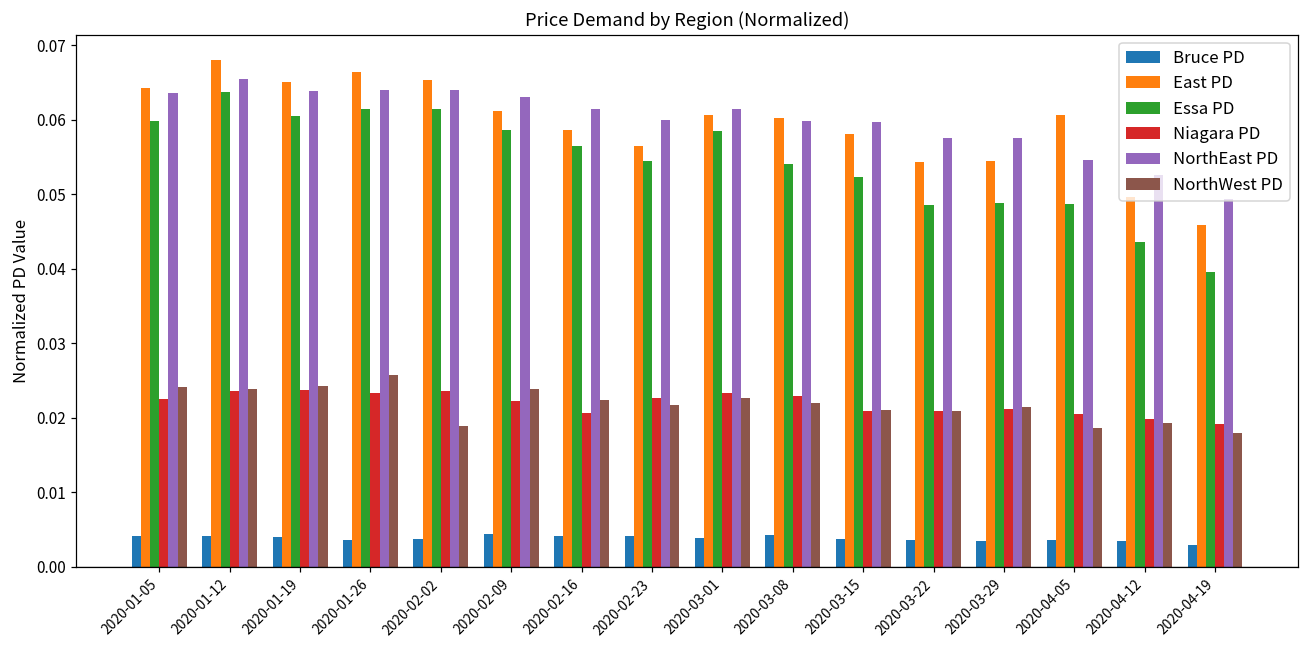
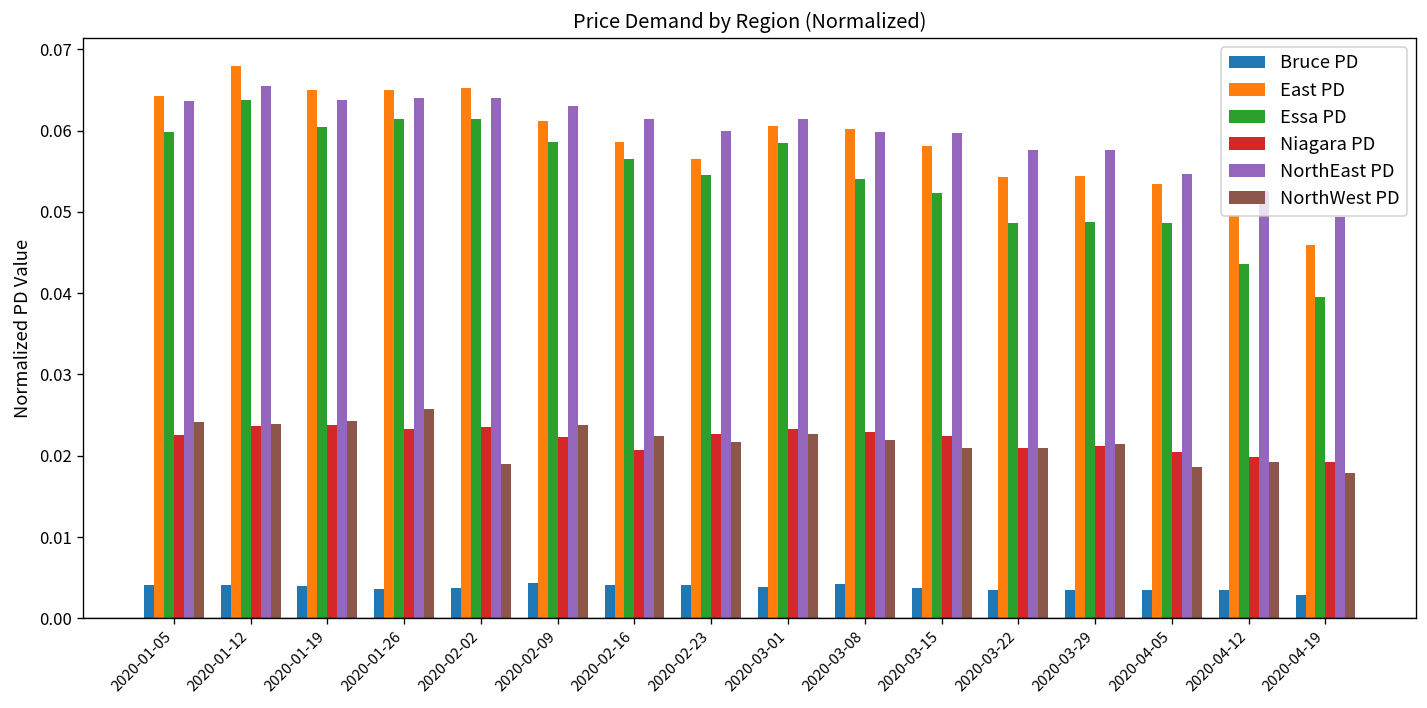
  {
    "Bruce PD": {
      "2020-01-05": 0.004,
      "2020-01-12": 0.004,
      "2020-01-19": 0.004,
      "2020-01-26": 0.004,
      "2020-02-02": 0.004,
      "2020-02-09": 0.004,
      "2020-02-16": 0.004,
      "2020-02-23": 0.004,
      "2020-03-01": 0.004,
      "2020-03-08": 0.004,
      "2020-03-15": 0.004,
      "2020-03-22": 0.004,
      "2020-03-29": 0.004,
      "2020-04-05": 0.004,
      "2020-04-12": 0.003,
      "2020-04-19": 0.003
    },
    "East PD": {
      "2020-01-05": 0.064,
      "2020-01-12": 0.068,
      "2020-01-19": 0.065,
-     "2020-01-26": 0.066,
+     "2020-01-26": 0.065,
      "2020-02-02": 0.065,
      "2020-02-09": 0.061,
      "2020-02-16": 0.059,
      "2020-02-23": 0.056,
      "2020-03-01": 0.061,
      "2020-03-08": 0.060,
      "2020-03-15": 0.058,
      "2020-03-22": 0.054,
      "2020-03-29": 0.054,
-     "2020-04-05": 0.061,
+     "2020-04-05": 0.053,
      "2020-04-19": 0.046
    },
    "Essa PD": {
      "2020-01-05": 0.060,
      "2020-01-12": 0.064,
      "2020-01-19": 0.060,
      "2020-01-26": 0.061,
      "2020-02-02": 0.061,
      "2020-02-09": 0.059,
      "2020-02-16": 0.056,
      "2020-02-23": 0.055,
      "2020-03-01": 0.058,
      "2020-03-08": 0.054,
      "2020-03-15": 0.052,
      "2020-03-22": 0.049,
      "2020-03-29": 0.049,
      "2020-04-05": 0.049,
      "2020-04-12": 0.044,
      "2020-04-19": 0.040
    },
    "Niagara PD": {
      "2020-01-05": 0.022,
      "2020-01-12": 0.024,
      "2020-01-19": 0.024,
      "2020-01-26": 0.023,
      "2020-02-02": 0.024,
      "2020-02-09": 0.022,
      "2020-02-16": 0.021,
      "2020-02-23": 0.023,
      "2020-03-01": 0.023,
      "2020-03-08": 0.023,
-     "2020-03-15": 0.021,
+     "2020-03-15": 0.022,
      "2020-03-22": 0.021,
      "2020-03-29": 0.021,
      "2020-04-05": 0.020,
      "2020-04-12": 0.020,
      "2020-04-19": 0.019
    },
    "NorthEast PD": {
      "2020-01-05": 0.064,
      "2020-01-12": 0.065,
      "2020-01-19": 0.064,
      "2020-01-26": 0.064,
      "2020-02-02": 0.064,
      "2020-02-09": 0.063,
      "2020-02-16": 0.061,
      "2020-02-23": 0.060,
      "2020-03-01": 0.061,
      "2020-03-08": 0.060,
      "2020-03-15": 0.060,
      "2020-03-22": 0.058,
      "2020-03-29": 0.058,
      "2020-04-05": 0.055
    },
    "NorthWest PD": {
      "2020-01-05": 0.024,
      "2020-01-12": 0.024,
      "2020-01-19": 0.024,
      "2020-01-26": 0.026,
      "2020-02-02": 0.019,
      "2020-02-09": 0.024,
      "2020-02-16": 0.022,
      "2020-02-23": 0.022,
      "2020-03-01": 0.023,
      "2020-03-08": 0.022,
      "2020-03-15": 0.021,
      "2020-03-22": 0.021,
      "2020-03-29": 0.021,
      "2020-04-05": 0.019,
      "2020-04-12": 0.019,
      "2020-04-19": 0.018
    }
  }
